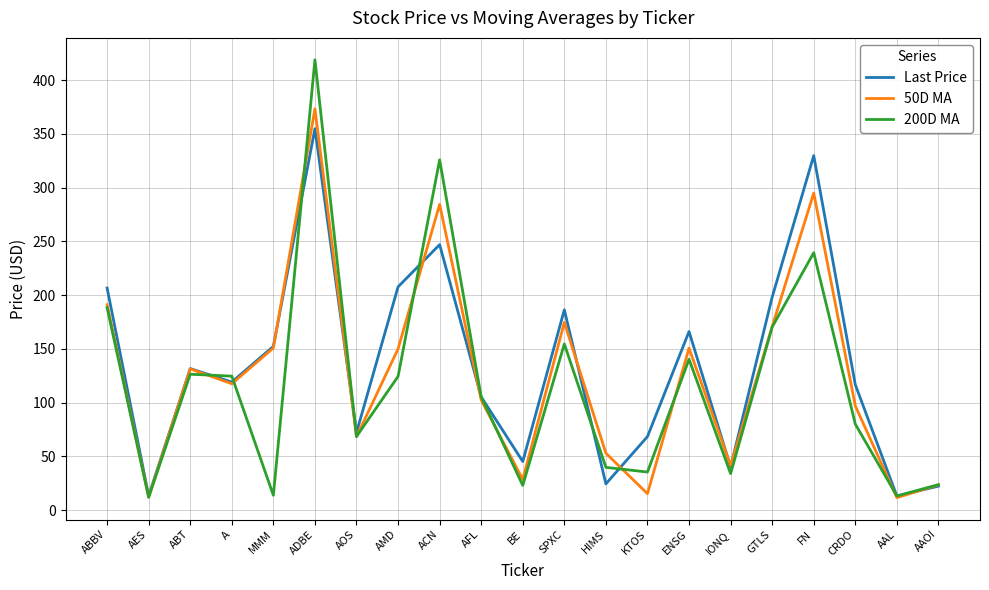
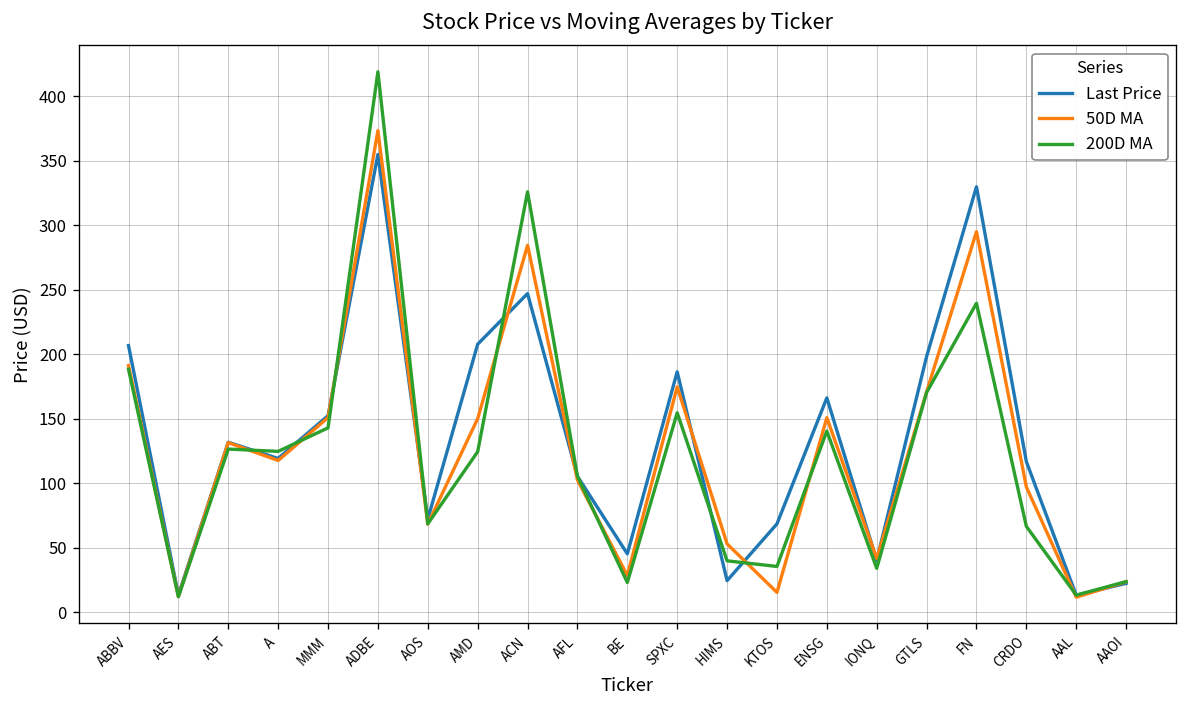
  {
    "Last Price": {
      "ABBV": 207,
      "ADBE": 355,
      "AOS": 72,
      "AMD": 208,
      "ACN": 247,
      "BE": 45,
      "SPXC": 186,
      "HIMS": 24,
      "KTOS": 69,
      "ENSG": 166,
      "GTLS": 198,
      "FN": 330,
      "CRDO": 117
    },
    "50D MA": {
      "ABBV": 191,
      "ADBE": 373,
      "AMD": 150,
      "ACN": 284,
      "AFL": 103,
      "BE": 28,
      "SPXC": 175,
      "HIMS": 53,
      "KTOS": 15,
      "ENSG": 151,
      "FN": 295,
      "CRDO": 97
    },
    "200D MA": {
      "ABBV": 188,
      "ABT": 126,
      "A": 125,
-     "MMM": 14,
+     "MMM": 143,
      "ADBE": 419,
      "AMD": 124,
      "ACN": 326,
      "BE": 23,
      "SPXC": 155,
      "HIMS": 40,
      "KTOS": 35,
      "ENSG": 140,
      "IONQ": 34,
      "FN": 240,
-     "CRDO": 80
+     "CRDO": 67
    }
  }
